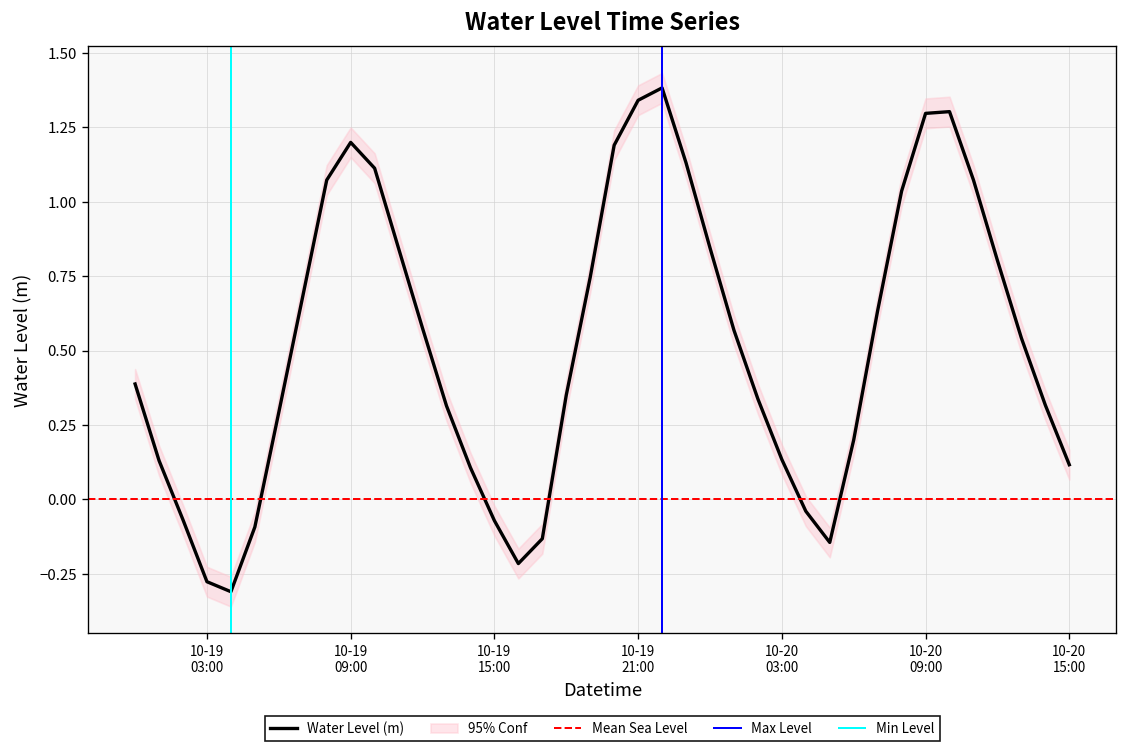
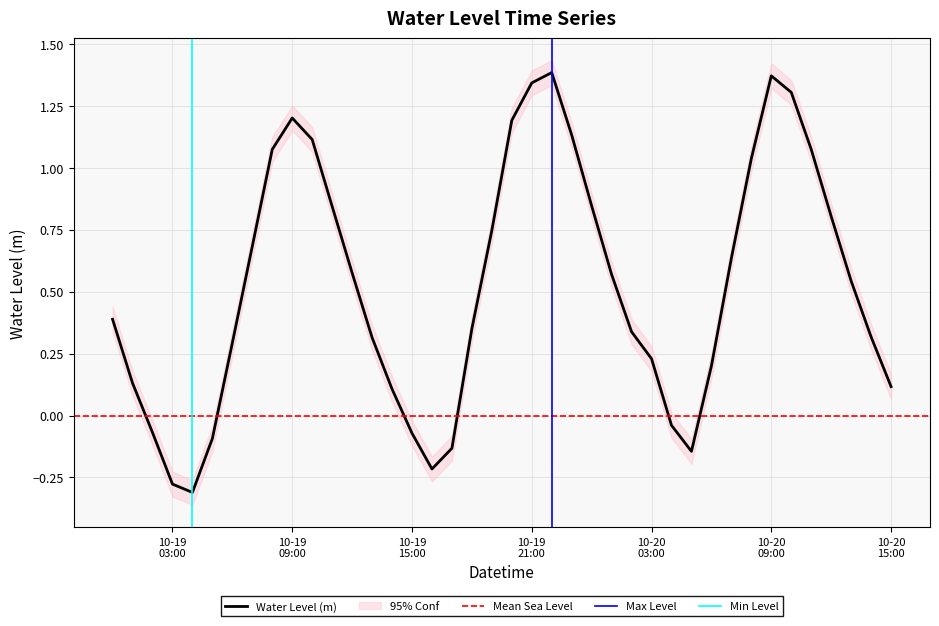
  {
    "Water Level (m)": {
      "10-19 03:00": -0.28,
      "10-19 09:00": 1.20,
      "10-19 15:00": -0.07,
      "10-19 21:00": 1.34,
-     "10-20 03:00": 0.13,
-     "10-20 09:00": 1.30,
+     "10-20 03:00": 0.23,
+     "10-20 09:00": 1.37,
      "10-20 15:00": 0.12
    }
  }
